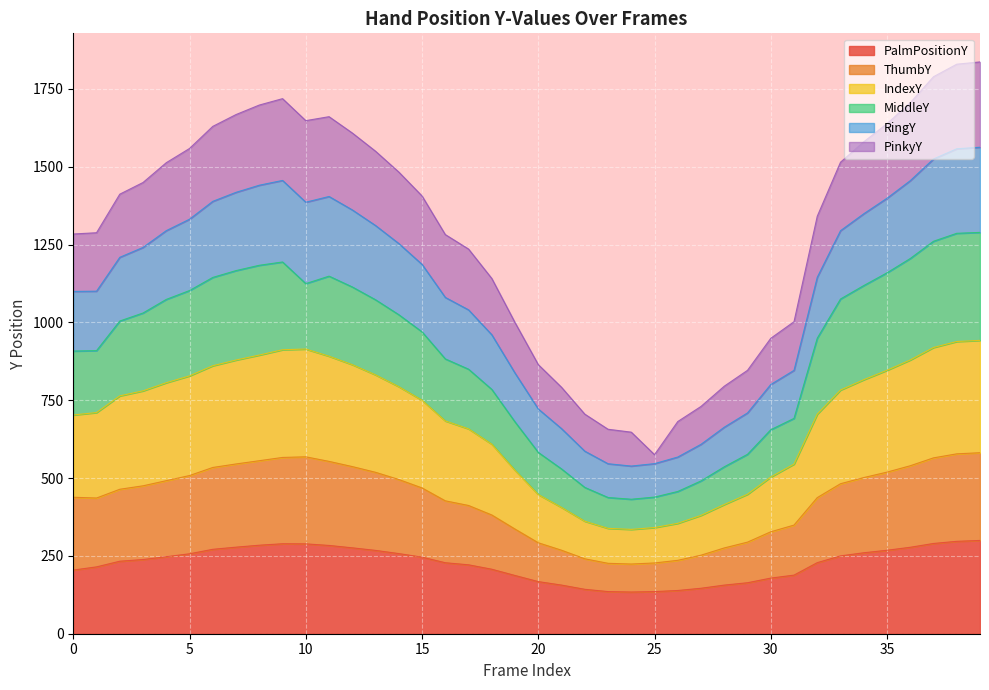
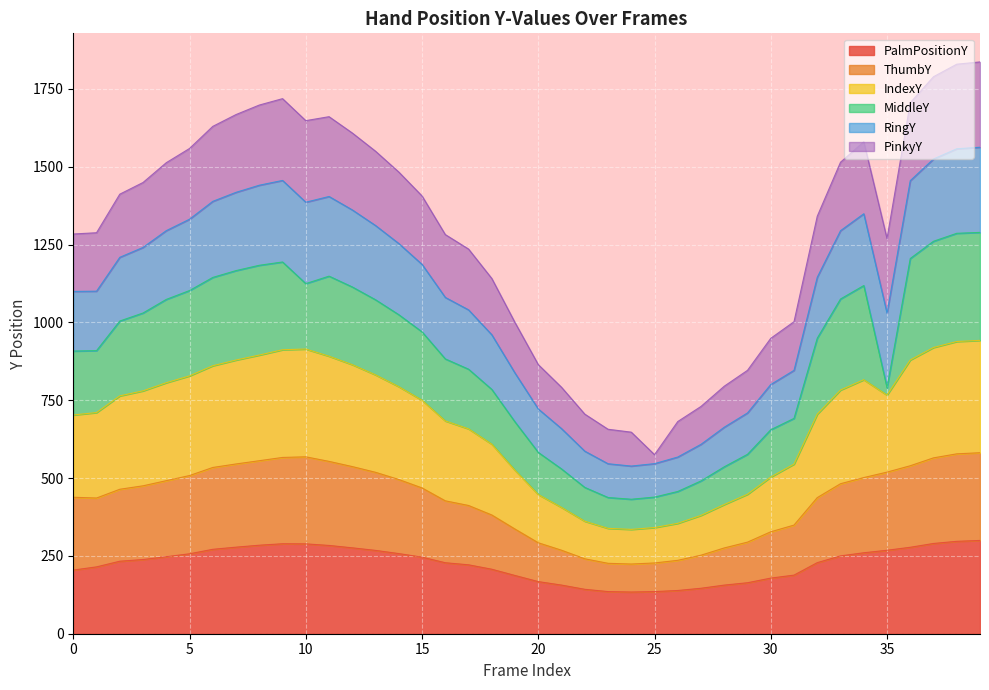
  {
    "IndexY": {
      "0": 260,
      "5": 320,
      "10": 350,
      "15": 280,
      "20": 150,
      "25": 110,
      "30": 180,
-     "35": 330
+     "35": 250
    },
    "MiddleY": {
      "0": 210,
      "5": 270,
      "10": 210,
      "15": 220,
      "20": 140,
      "25": 100,
      "30": 150,
-     "35": 310
+     "35": 20
    },
    "RingY": {
      "0": 190,
      "5": 230,
      "10": 260,
      "15": 220,
      "20": 140,
      "25": 110,
      "30": 150,
      "35": 240
    },
    "PinkyY": {
      "0": 180,
      "5": 230,
      "10": 260,
      "15": 220,
      "20": 140,
      "25": 30,
      "30": 150
    }
  }
